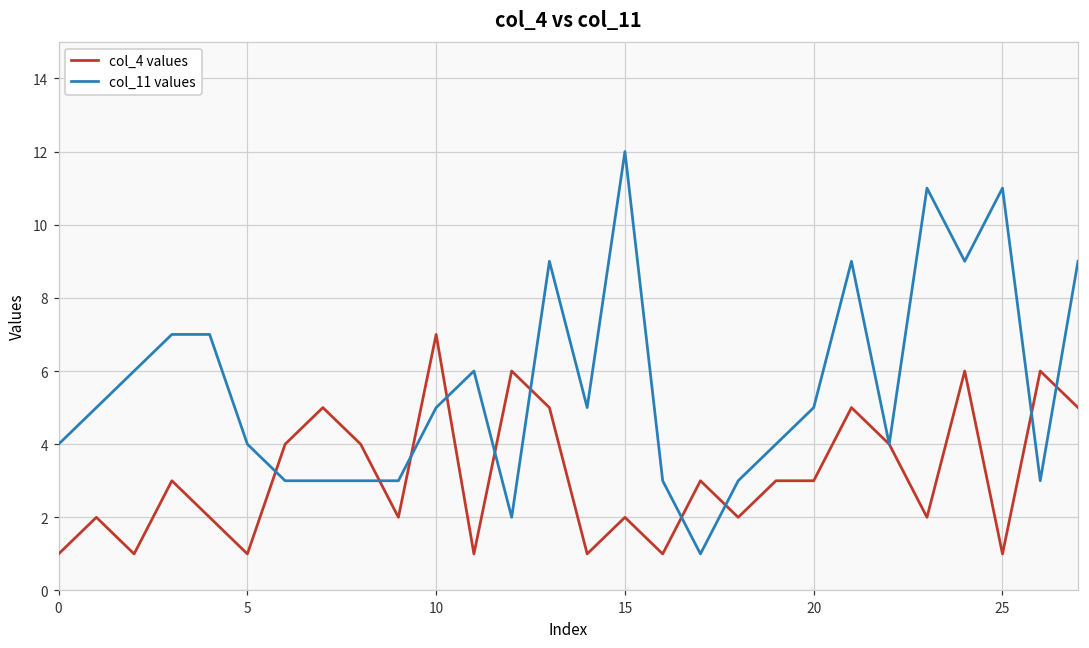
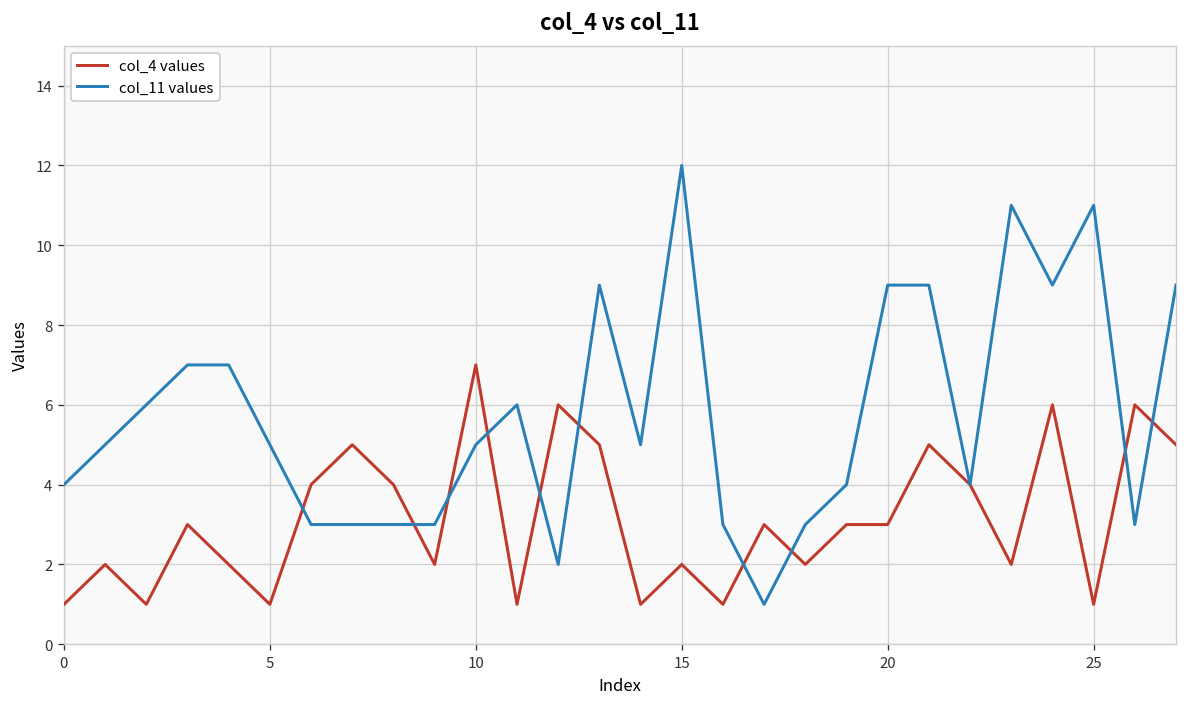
  {
    "col_4 values": {
      "0": 1,
      "5": 1,
      "10": 7,
      "15": 2,
      "20": 3,
      "25": 1
    },
    "col_11 values": {
      "0": 4,
-     "5": 4,
+     "5": 5,
      "10": 5,
      "15": 12,
-     "20": 5,
+     "20": 9,
      "25": 11
    }
  }
